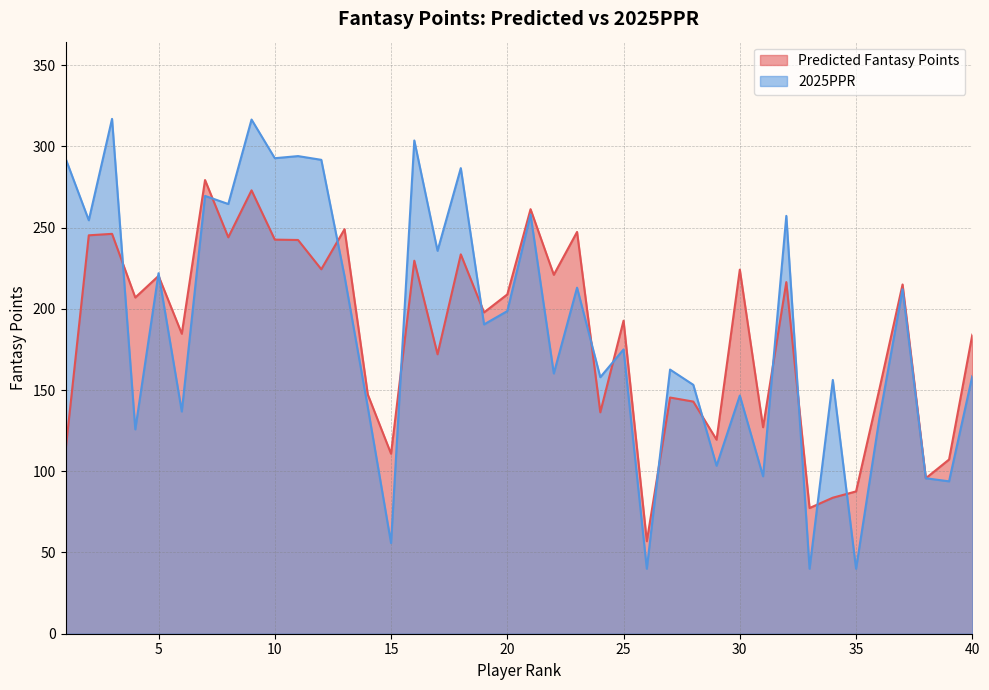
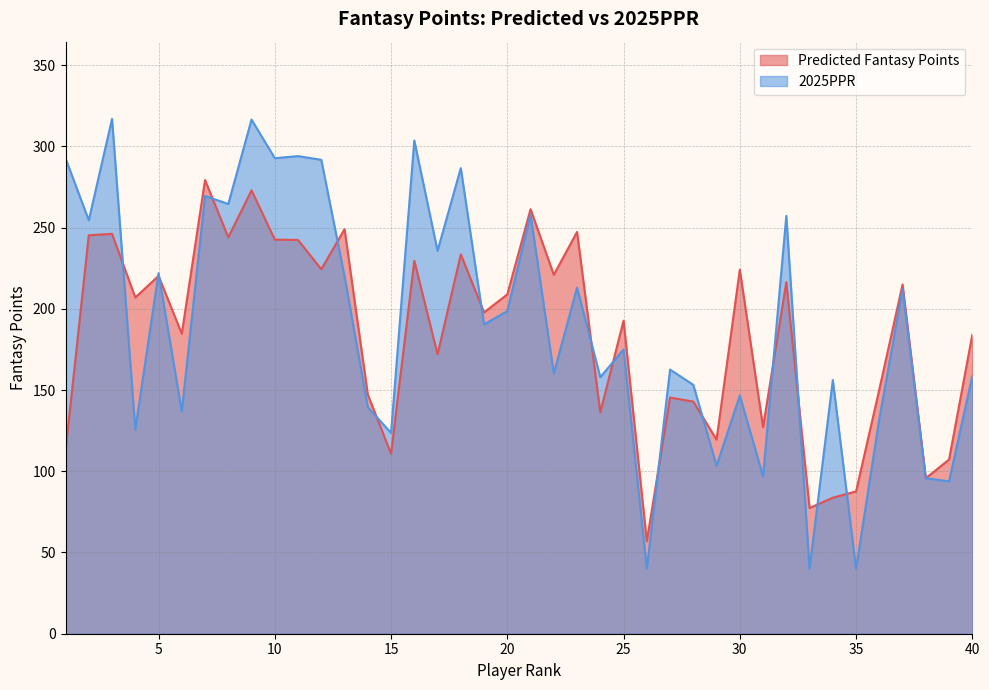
  {
    "Predicted Fantasy Points": {
      "5": 220,
      "10": 243,
      "15": 111,
      "20": 209,
      "25": 193,
      "30": 224,
      "35": 88,
      "40": 184
    },
    "2025PPR": {
      "5": 222,
      "10": 293,
-     "15": 56,
+     "15": 124,
      "20": 199,
      "25": 175,
      "30": 147,
      "35": 40,
      "40": 159
    }
  }
